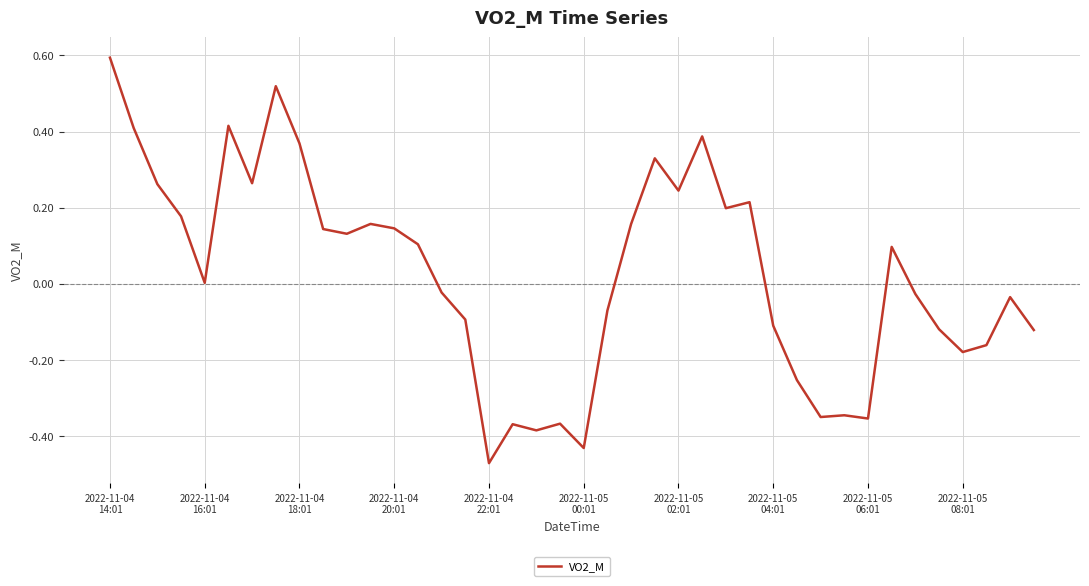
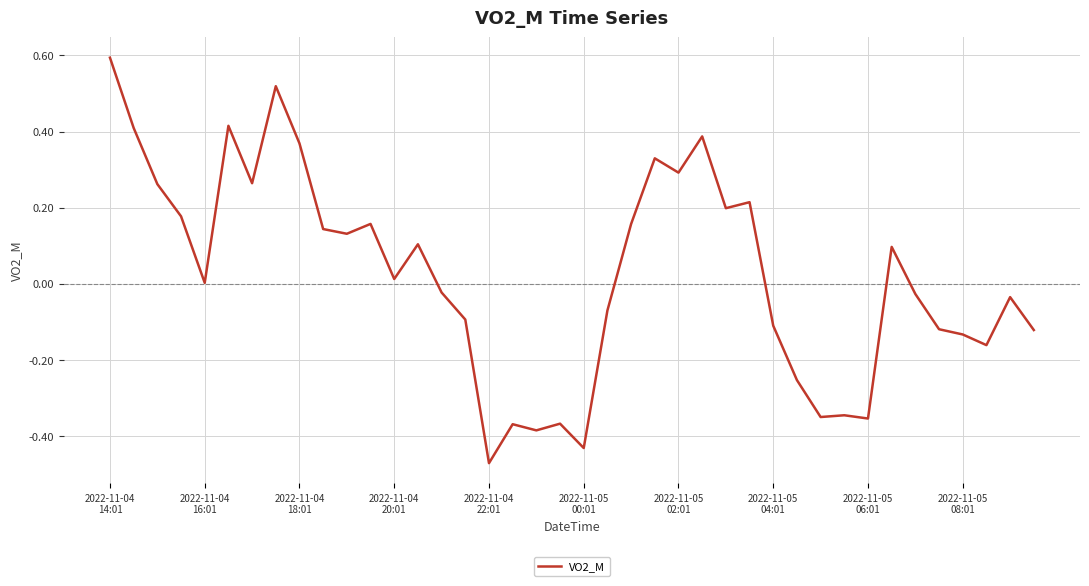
  {
    "2022-11-04 14:01": 0.59,
    "2022-11-04 16:01": 0.00,
    "2022-11-04 18:01": 0.37,
-   "2022-11-04 20:01": 0.15,
+   "2022-11-04 20:01": 0.01,
    "2022-11-04 22:01": -0.47,
    "2022-11-05 00:01": -0.43,
-   "2022-11-05 02:01": 0.24,
+   "2022-11-05 02:01": 0.29,
    "2022-11-05 04:01": -0.11,
    "2022-11-05 06:01": -0.35,
-   "2022-11-05 08:01": -0.18
+   "2022-11-05 08:01": -0.13
  }
